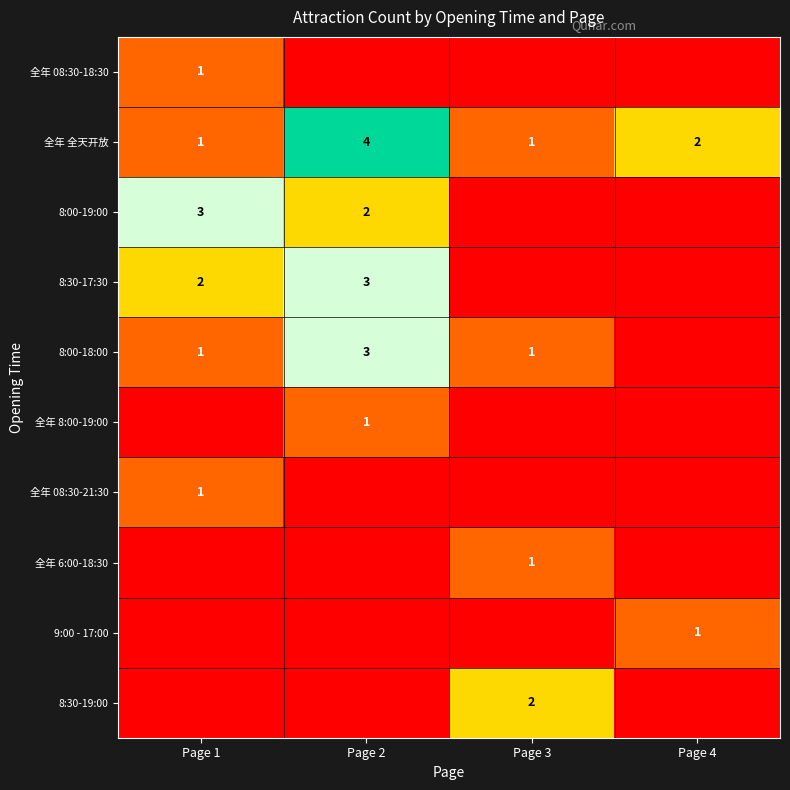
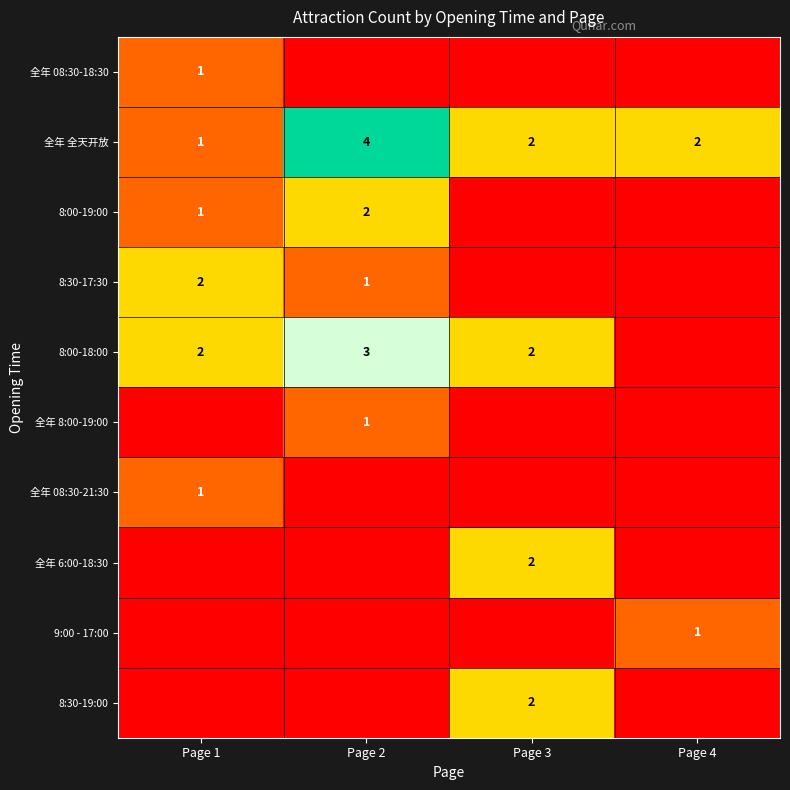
  {
    "全年 08:30-18:30": {
      "Page 1": 1
    },
    "全年 全天开放": {
      "Page 1": 1,
      "Page 2": 4,
-     "Page 3": 1,
+     "Page 3": 2,
      "Page 4": 2
    },
    "8:00-19:00": {
-     "Page 1": 3,
+     "Page 1": 1,
      "Page 2": 2
    },
    "8:30-17:30": {
      "Page 1": 2,
-     "Page 2": 3
+     "Page 2": 1
    },
    "8:00-18:00": {
-     "Page 1": 1,
+     "Page 1": 2,
      "Page 2": 3,
-     "Page 3": 1
+     "Page 3": 2
    },
    "全年 8:00-19:00": {
      "Page 2": 1
    },
    "全年 08:30-21:30": {
      "Page 1": 1
    },
    "全年 6:00-18:30": {
-     "Page 3": 1
+     "Page 3": 2
    },
    "9:00 - 17:00": {
      "Page 4": 1
    },
    "8:30-19:00": {
      "Page 3": 2
    }
  }
